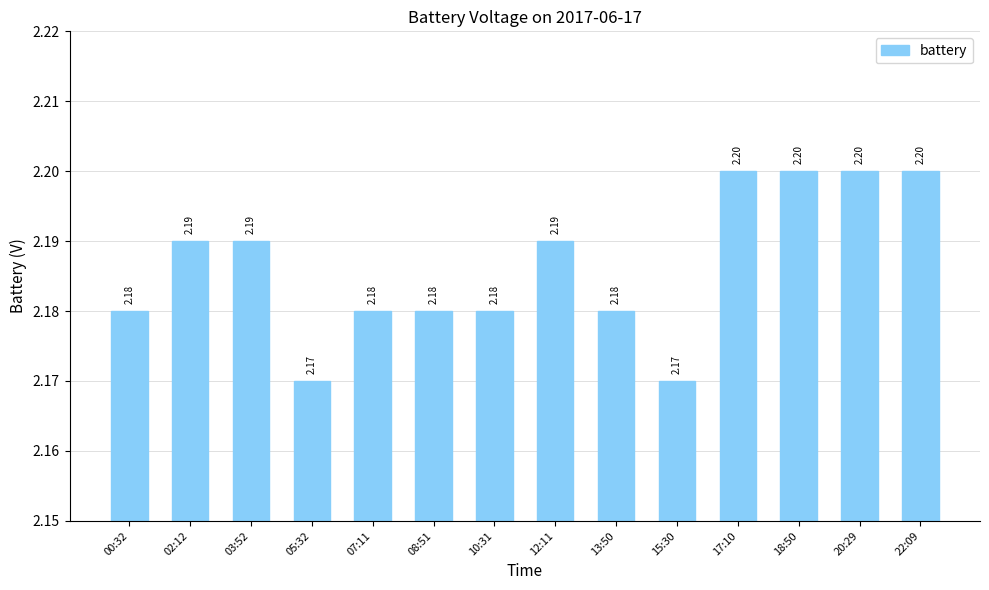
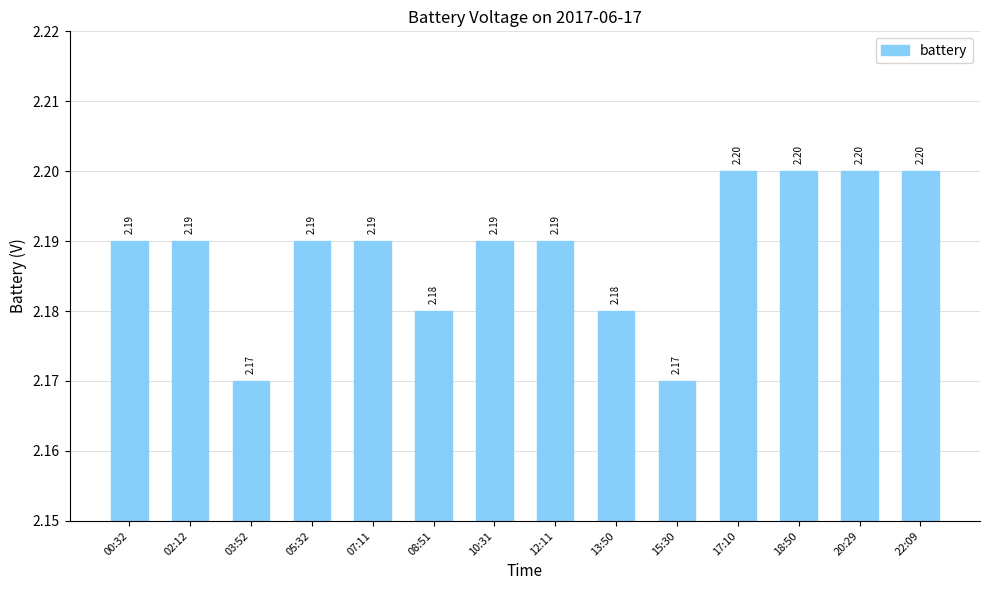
  {
-   "00:32": 2.18,
+   "00:32": 2.19,
    "02:12": 2.19,
-   "03:52": 2.19,
-   "05:32": 2.17,
-   "07:11": 2.18,
+   "03:52": 2.17,
+   "05:32": 2.19,
+   "07:11": 2.19,
    "08:51": 2.18,
-   "10:31": 2.18,
+   "10:31": 2.19,
    "12:11": 2.19,
    "13:50": 2.18,
    "15:30": 2.17,
    "17:10": 2.20,
    "18:50": 2.20,
    "20:29": 2.20,
    "22:09": 2.20
  }
